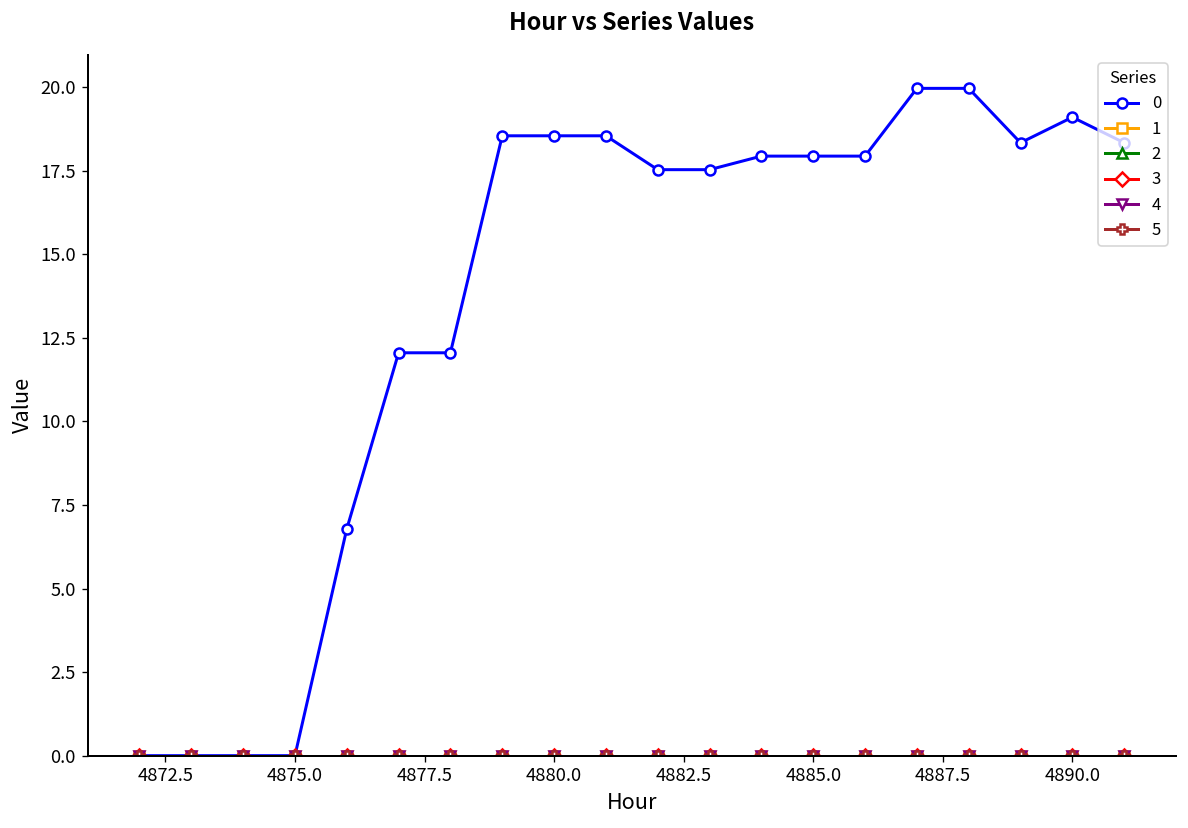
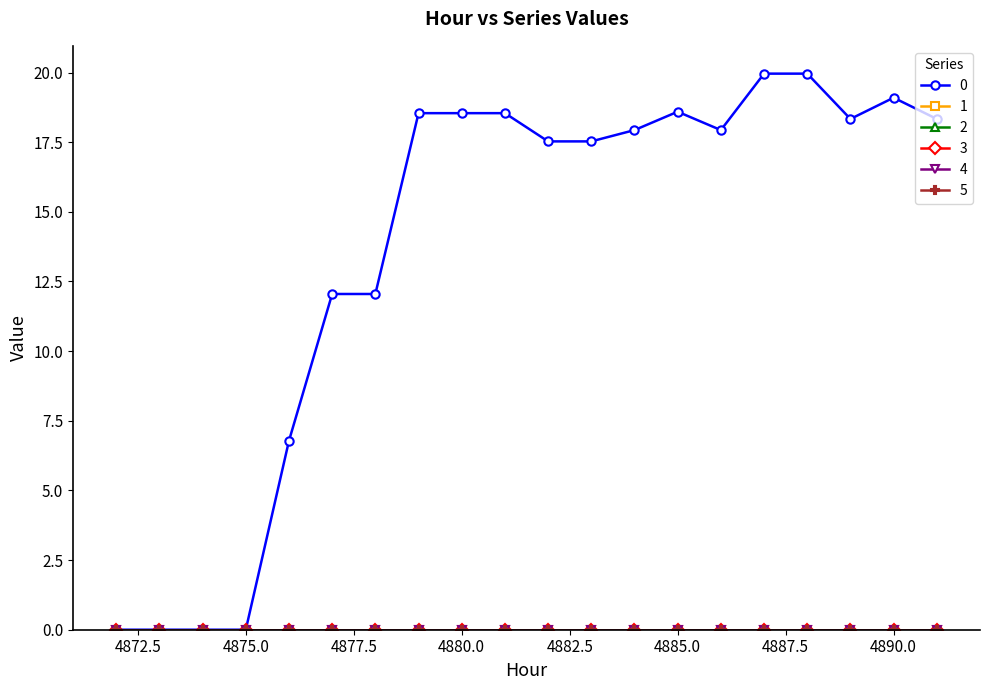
  {
    "0": {
      "4880.0": 18.5,
-     "4885.0": 17.9,
+     "4885.0": 18.6,
      "4890.0": 19.1
    },
    "5": {
      "4880.0": 0.0,
      "4885.0": 0.0,
      "4890.0": 0.0
    }
  }
